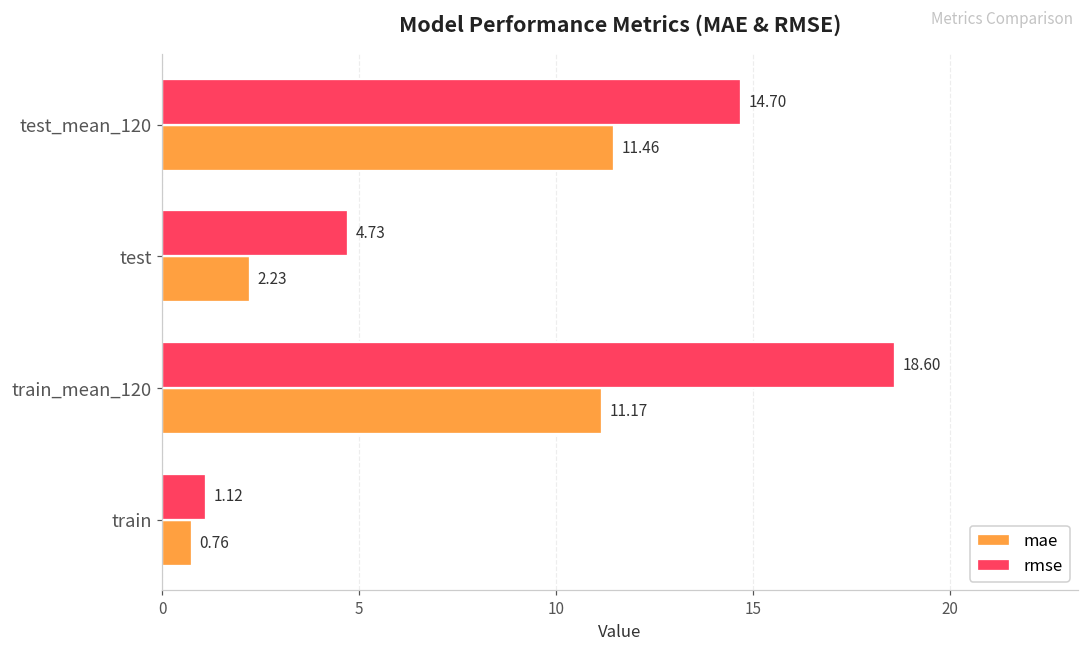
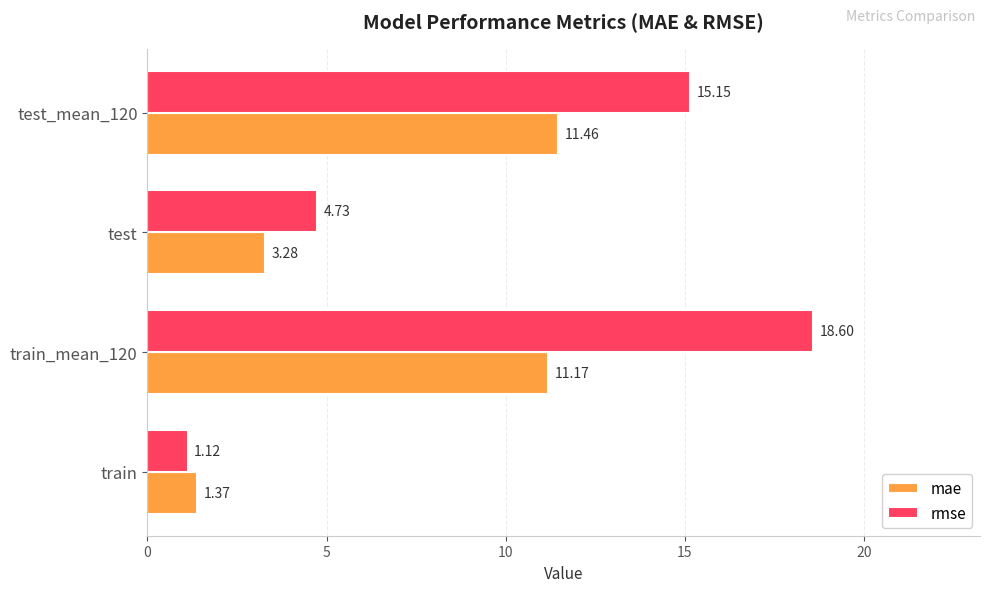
  {
    "mae": {
      "test_mean_120": 11.46,
-     "test": 2.23,
+     "test": 3.28,
      "train_mean_120": 11.17,
-     "train": 0.76
+     "train": 1.37
    },
    "rmse": {
-     "test_mean_120": 14.70,
+     "test_mean_120": 15.15,
      "test": 4.73,
      "train_mean_120": 18.60,
      "train": 1.12
    }
  }
